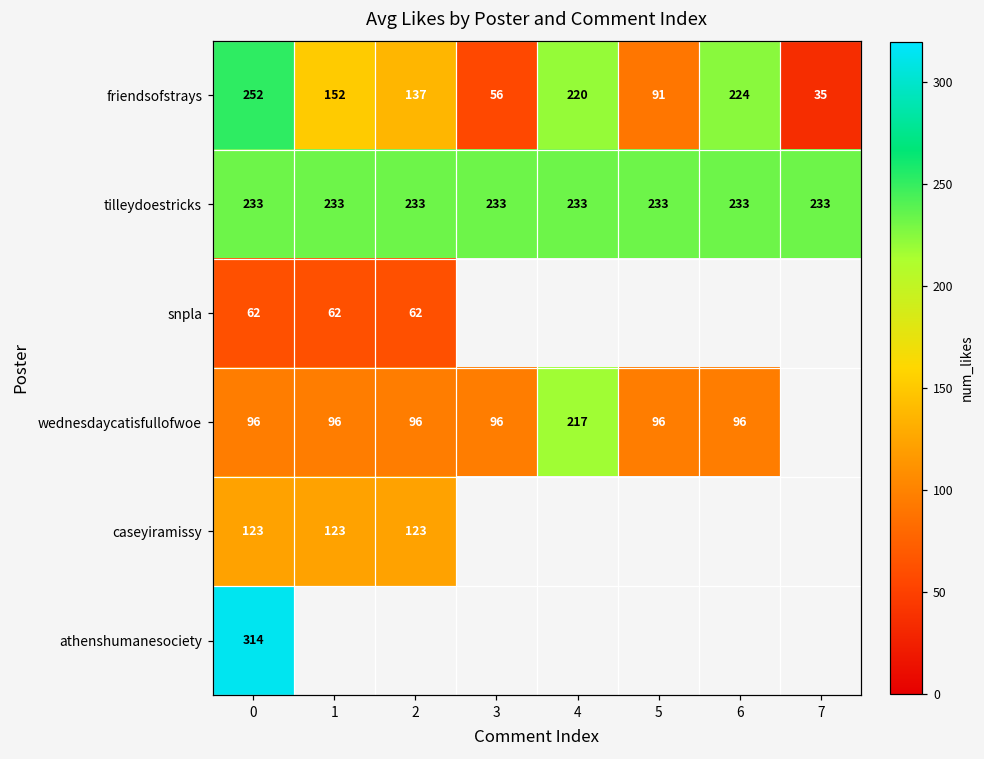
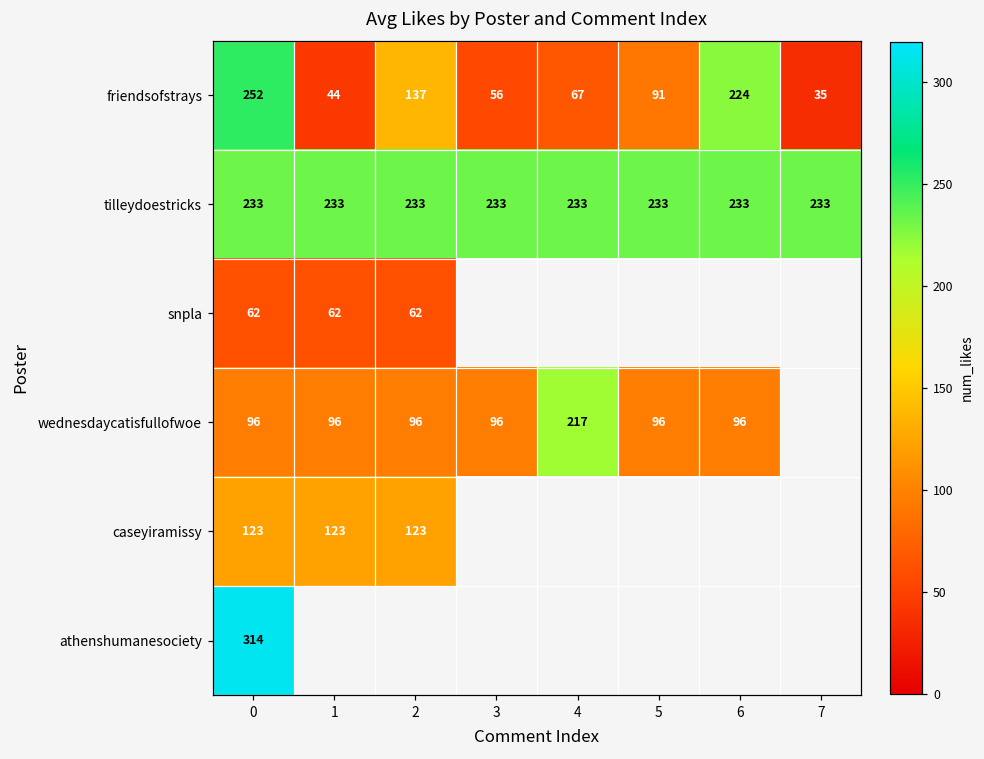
  {
    "friendsofstrays": {
      "0": 252,
-     "1": 152,
+     "1": 44,
      "2": 137,
      "3": 56,
-     "4": 220,
+     "4": 67,
      "5": 91,
      "6": 224,
      "7": 35
    },
    "tilleydoestricks": {
      "0": 233,
      "1": 233,
      "2": 233,
      "3": 233,
      "4": 233,
      "5": 233,
      "6": 233,
      "7": 233
    },
    "snpla": {
      "0": 62,
      "1": 62,
      "2": 62
    },
    "wednesdaycatisfullofwoe": {
      "0": 96,
      "1": 96,
      "2": 96,
      "3": 96,
      "4": 217,
      "5": 96,
      "6": 96
    },
    "caseyiramissy": {
      "0": 123,
      "1": 123,
      "2": 123
    },
    "athenshumanesociety": {
      "0": 314
    }
  }
